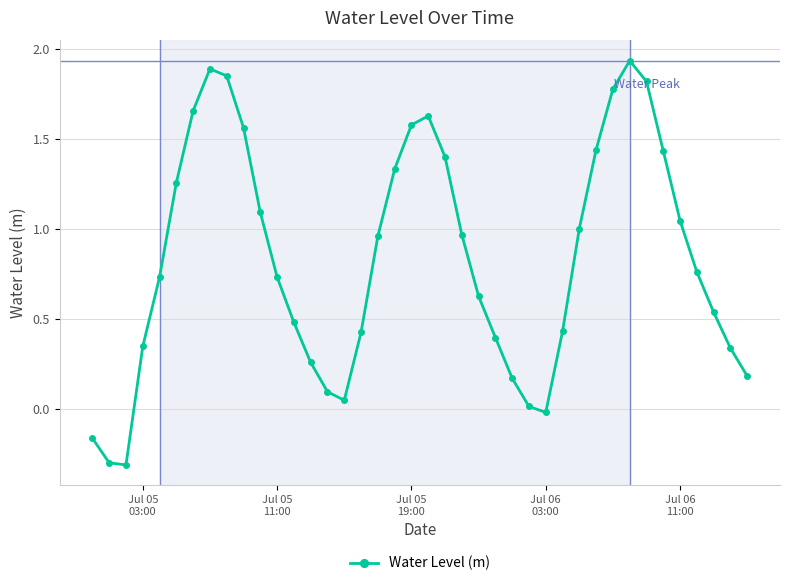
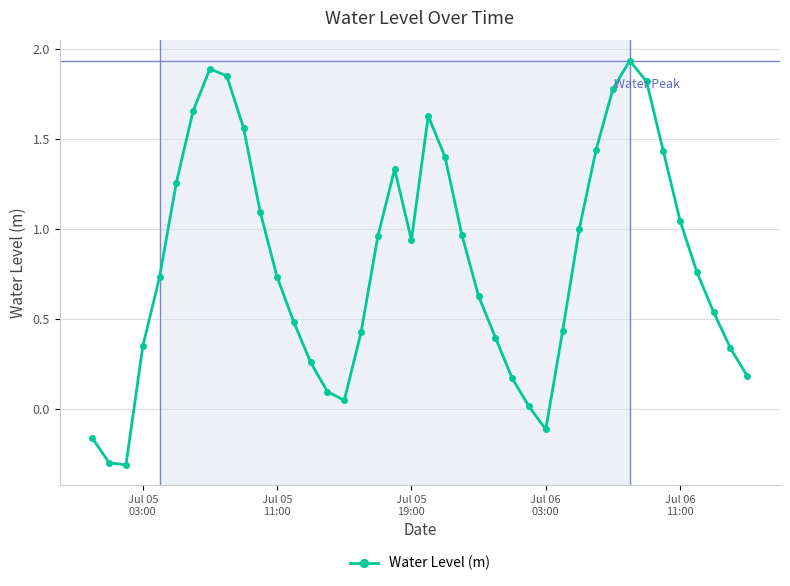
  {
    "Jul 05 03:00": 0.35,
    "Jul 05 11:00": 0.73,
-   "Jul 05 19:00": 1.58,
-   "Jul 06 03:00": -0.02,
+   "Jul 05 19:00": 0.94,
+   "Jul 06 03:00": -0.12,
    "Jul 06 11:00": 1.04
  }
